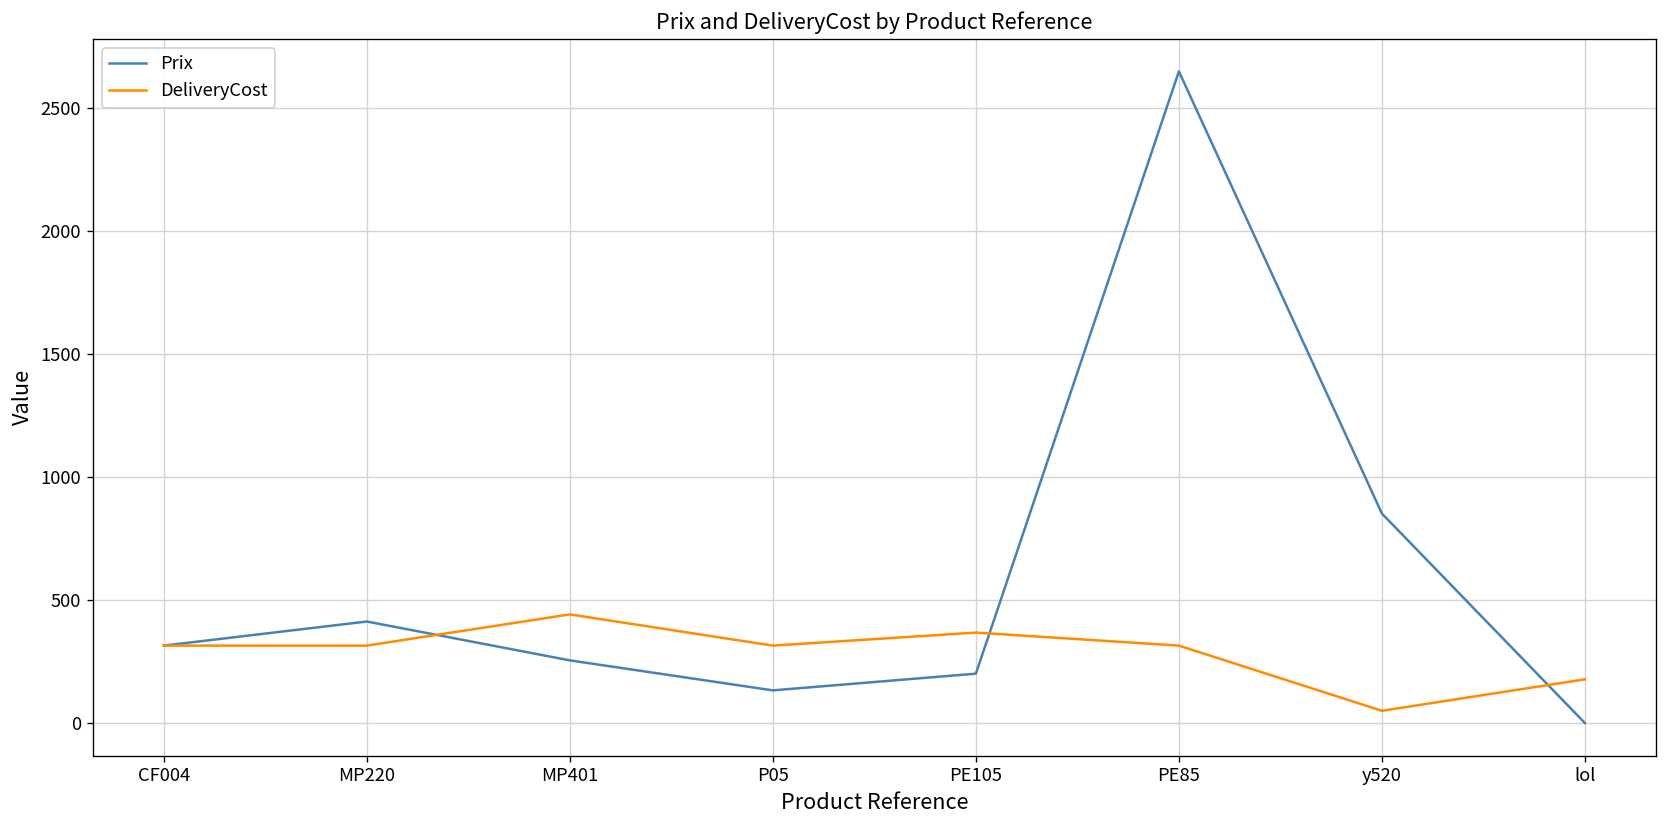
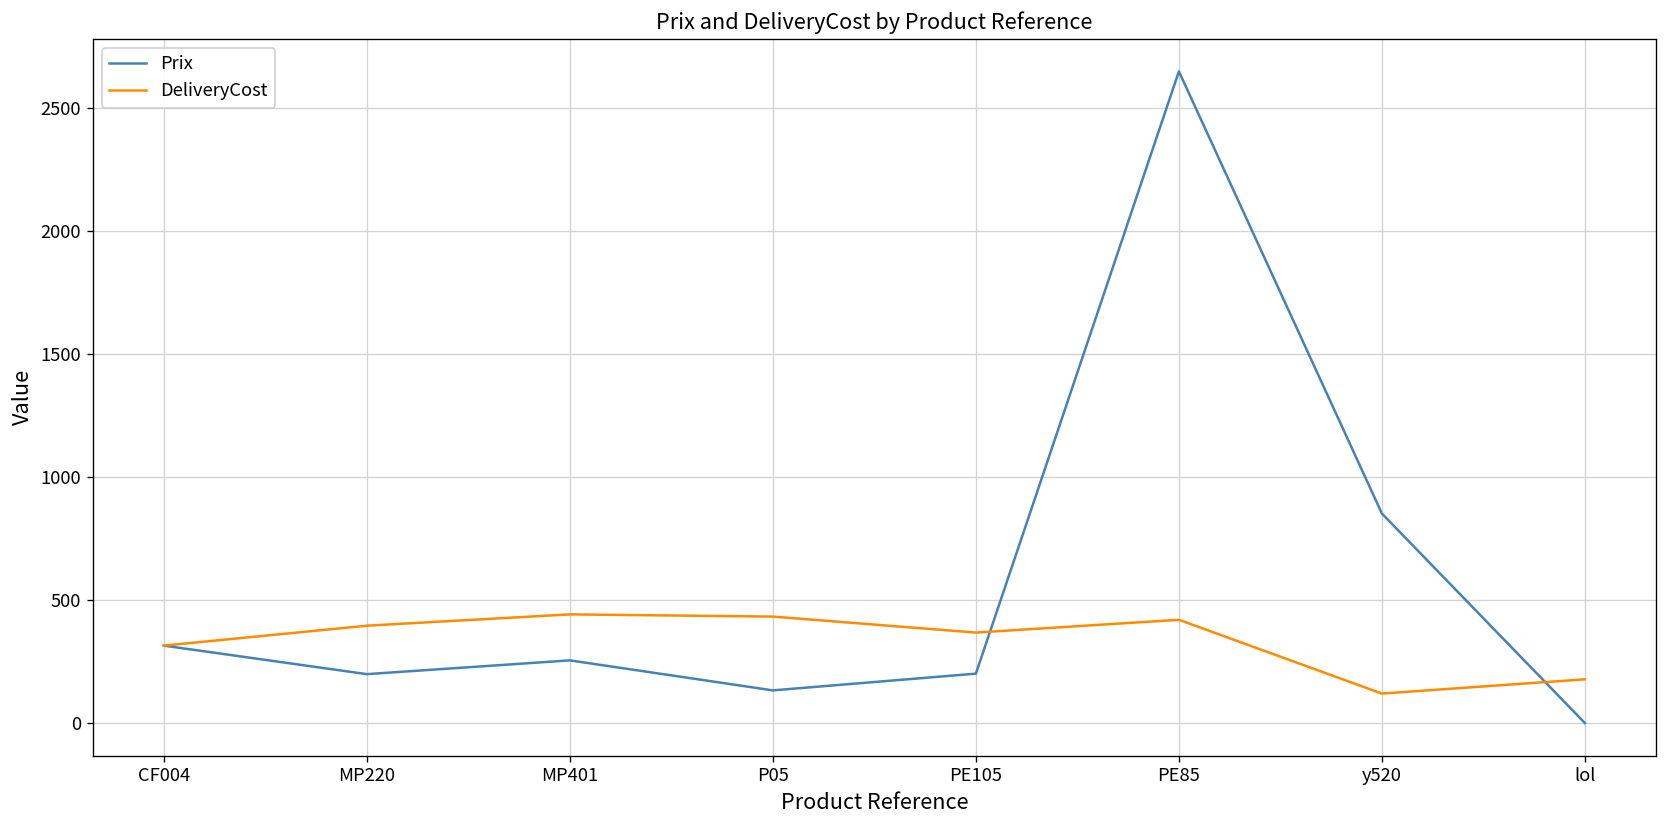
  {
    "Prix": {
-     "MP220": 410,
+     "MP220": 200,
      "MP401": 260,
      "P05": 130,
      "PE105": 200,
      "PE85": 2650,
      "y520": 850,
      "lol": 0
    },
    "DeliveryCost": {
-     "MP220": 320,
+     "MP220": 400,
      "MP401": 440,
-     "P05": 320,
+     "P05": 430,
      "PE105": 370,
-     "PE85": 320,
-     "y520": 50,
+     "PE85": 420,
+     "y520": 120,
      "lol": 180
    }
  }
